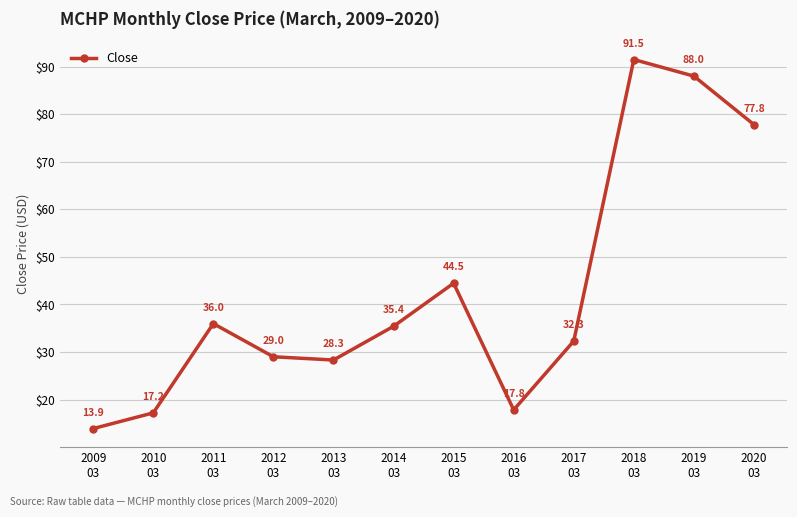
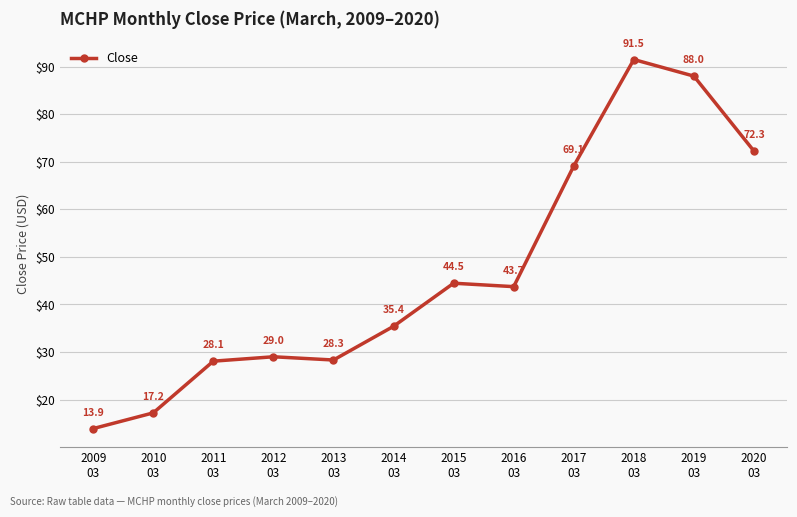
  {
    "2009 03": 13.9,
    "2010 03": 17.2,
-   "2011 03": 36.0,
+   "2011 03": 28.1,
    "2012 03": 29.0,
    "2013 03": 28.3,
    "2014 03": 35.4,
    "2015 03": 44.5,
-   "2016 03": 17.8,
-   "2017 03": 32.3,
+   "2016 03": 43.7,
+   "2017 03": 69.1,
    "2018 03": 91.5,
    "2019 03": 88.0,
-   "2020 03": 77.8
+   "2020 03": 72.3
  }
